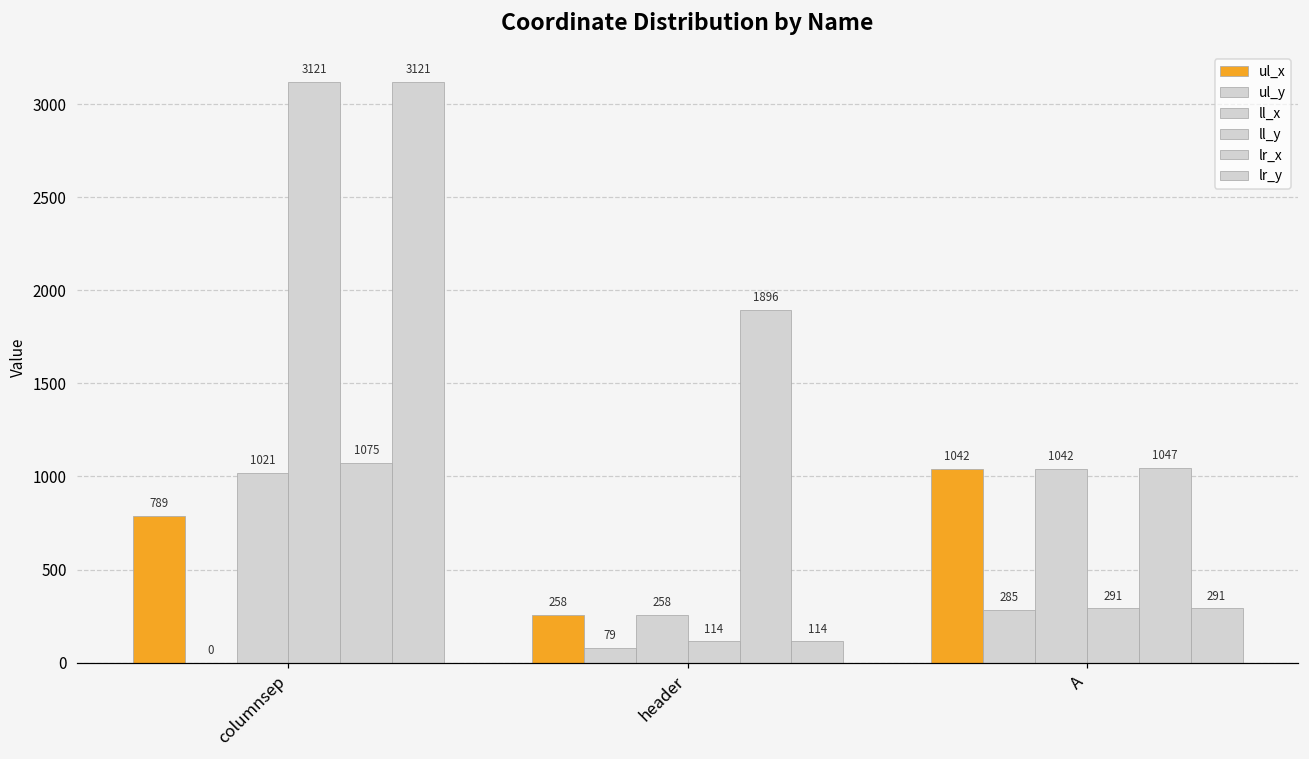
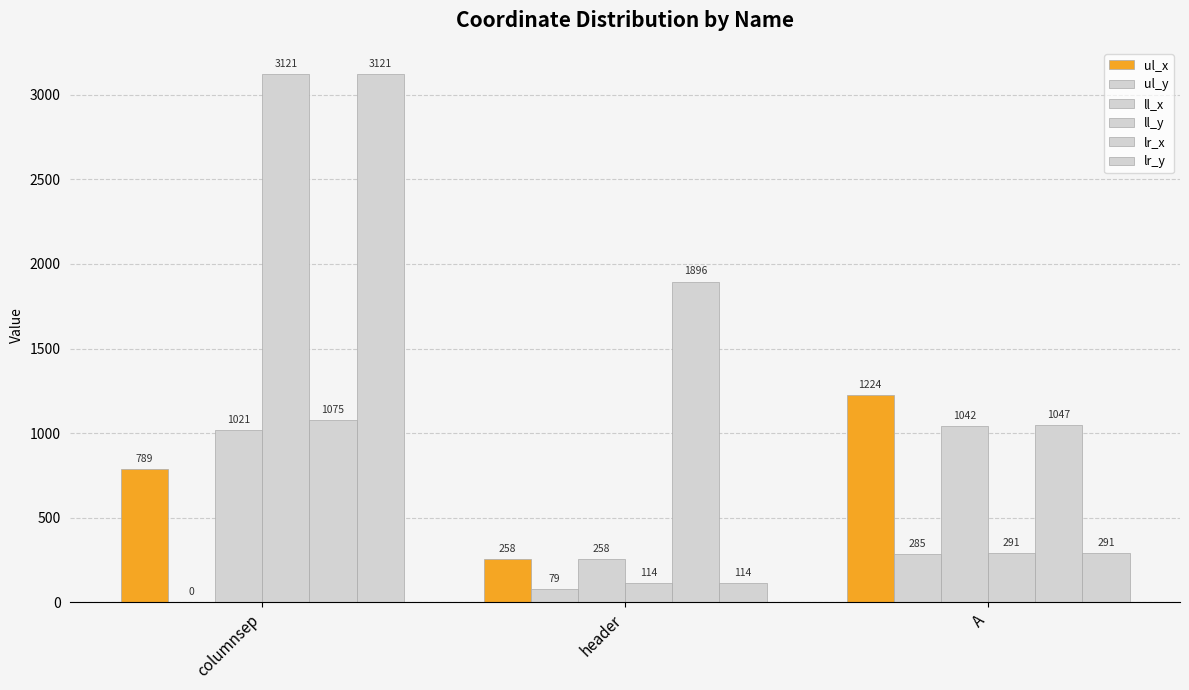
  {
    "ul_x": {
      "columnsep": 789,
      "header": 258,
-     "A": 1042
+     "A": 1224
    }
  }
